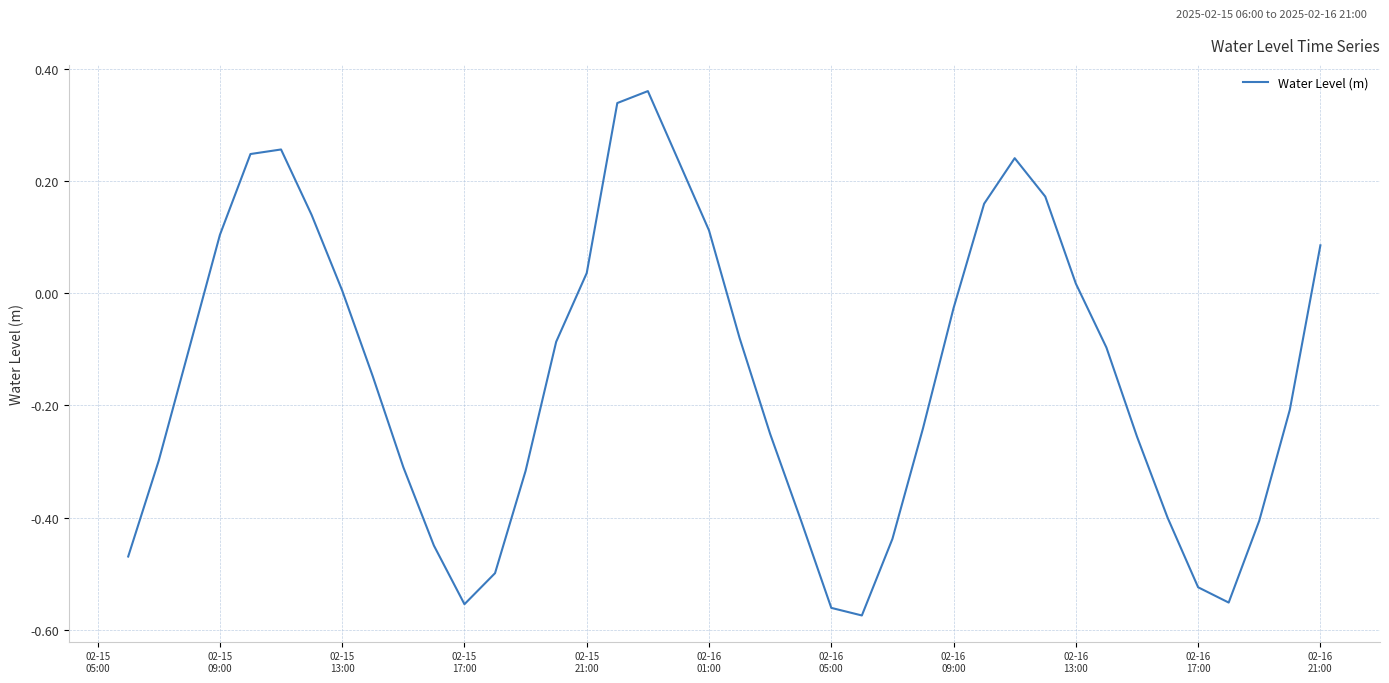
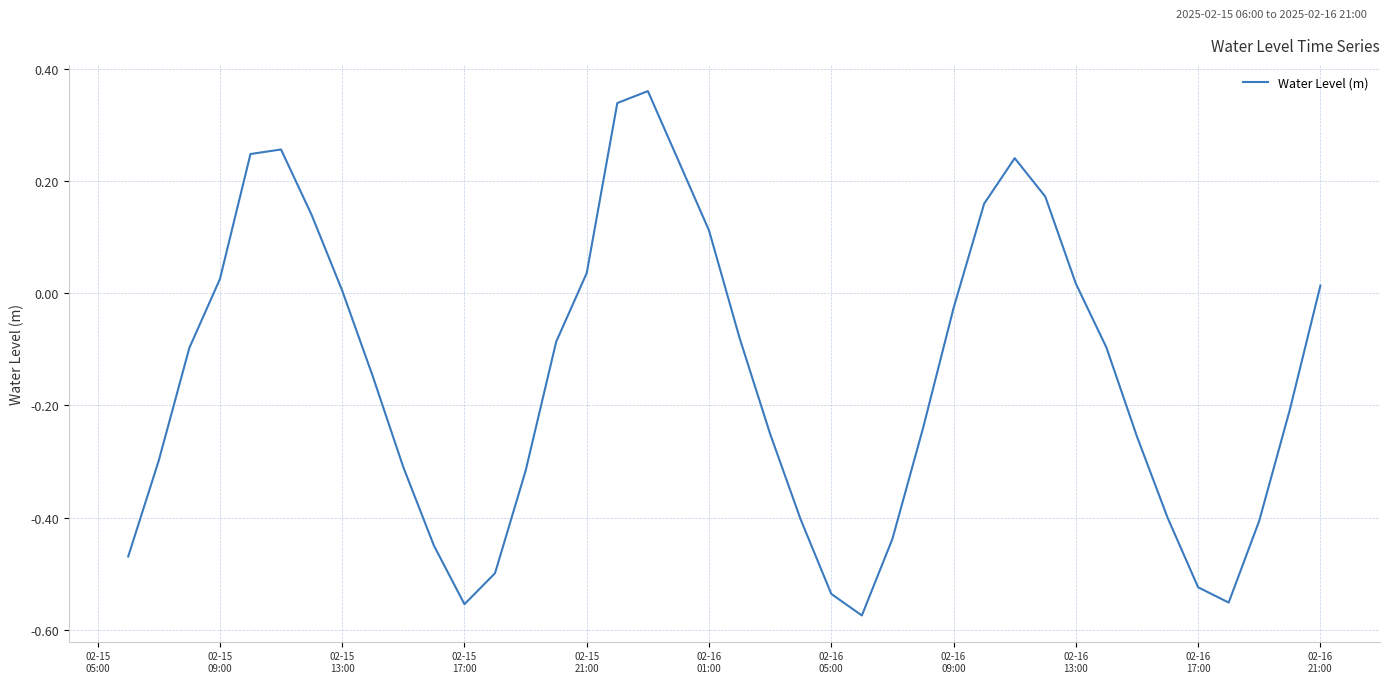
  {
-   "02-15 09:00": 0.10,
+   "02-15 09:00": 0.02,
    "02-15 13:00": 0.00,
    "02-15 17:00": -0.55,
    "02-15 21:00": 0.04,
    "02-16 01:00": 0.11,
-   "02-16 05:00": -0.56,
+   "02-16 05:00": -0.54,
    "02-16 09:00": -0.03,
    "02-16 13:00": 0.02,
    "02-16 17:00": -0.52,
-   "02-16 21:00": 0.09
+   "02-16 21:00": 0.01
  }
